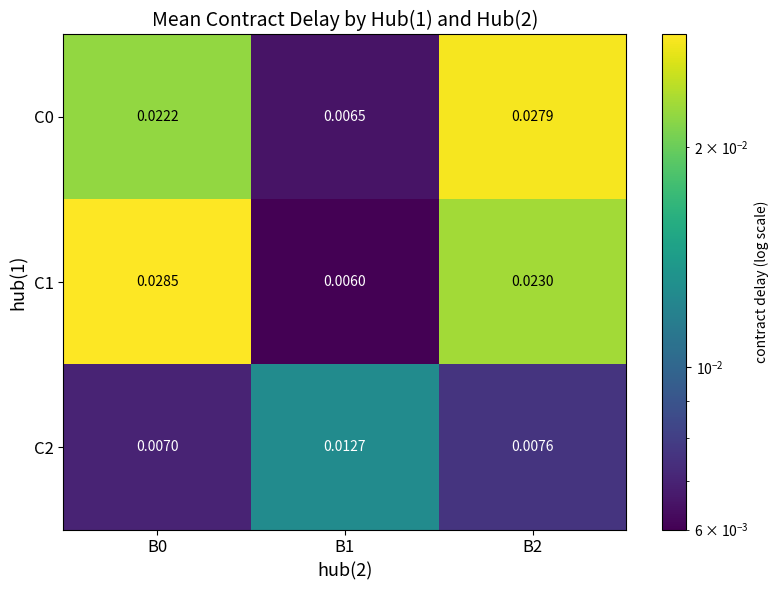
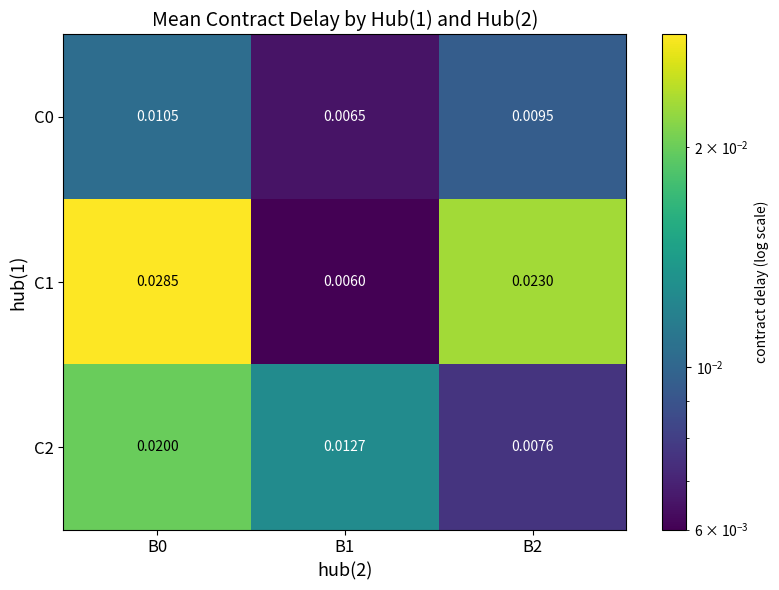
  {
    "C0": {
-     "B0": 0.0222,
+     "B0": 0.0105,
      "B1": 0.0065,
-     "B2": 0.0279
+     "B2": 0.0095
    },
    "C1": {
      "B0": 0.0285,
      "B1": 0.0060,
      "B2": 0.0230
    },
    "C2": {
-     "B0": 0.0070,
+     "B0": 0.0200,
      "B1": 0.0127,
      "B2": 0.0076
    }
  }
